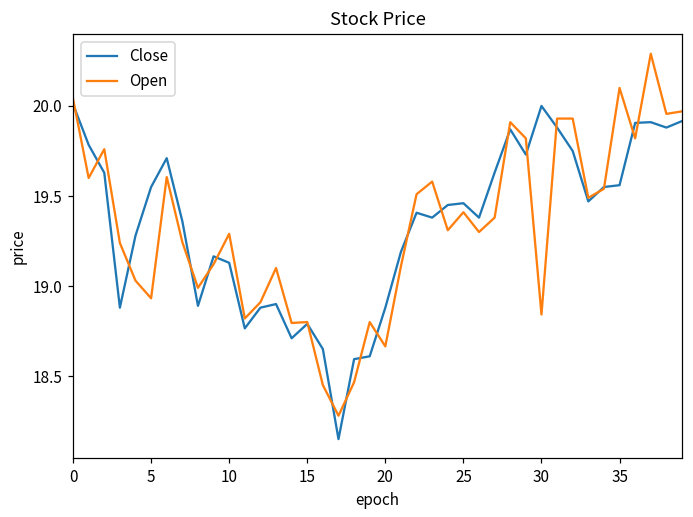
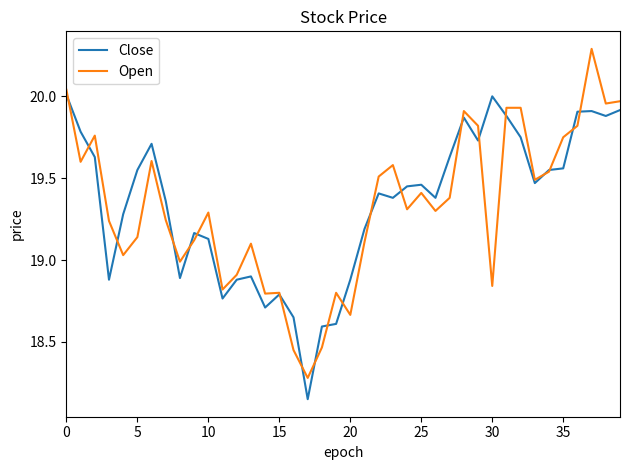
  {
    "Close": {
      "0": 20.01,
      "5": 19.55,
      "10": 19.13,
      "20": 18.88,
      "25": 19.46,
      "30": 20.00,
      "35": 19.56
    },
    "Open": {
      "0": 20.04,
-     "5": 18.93,
+     "5": 19.14,
      "10": 19.29,
      "20": 18.67,
      "25": 19.41,
      "30": 18.84,
-     "35": 20.10
+     "35": 19.75
    }
  }
